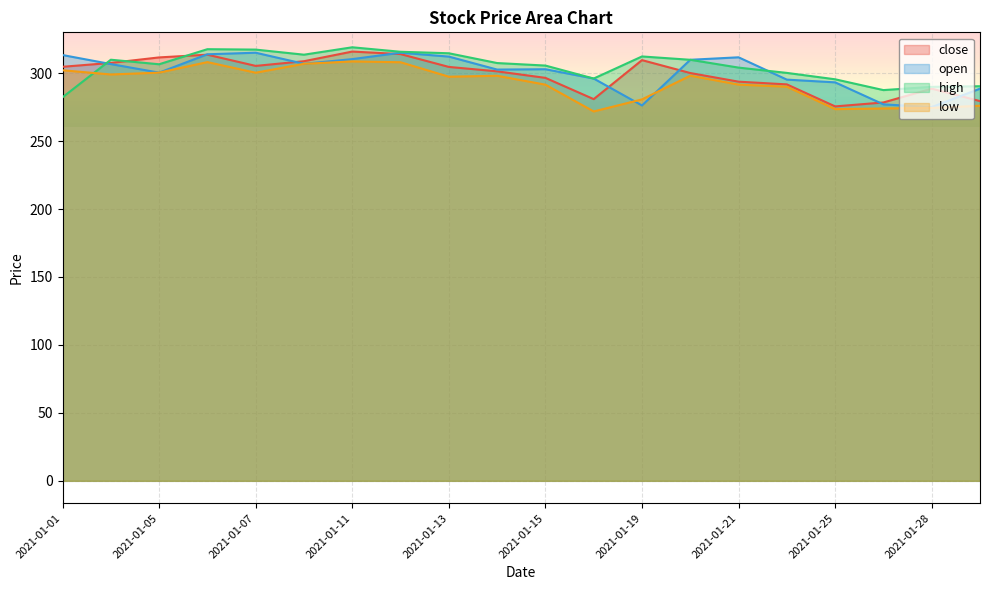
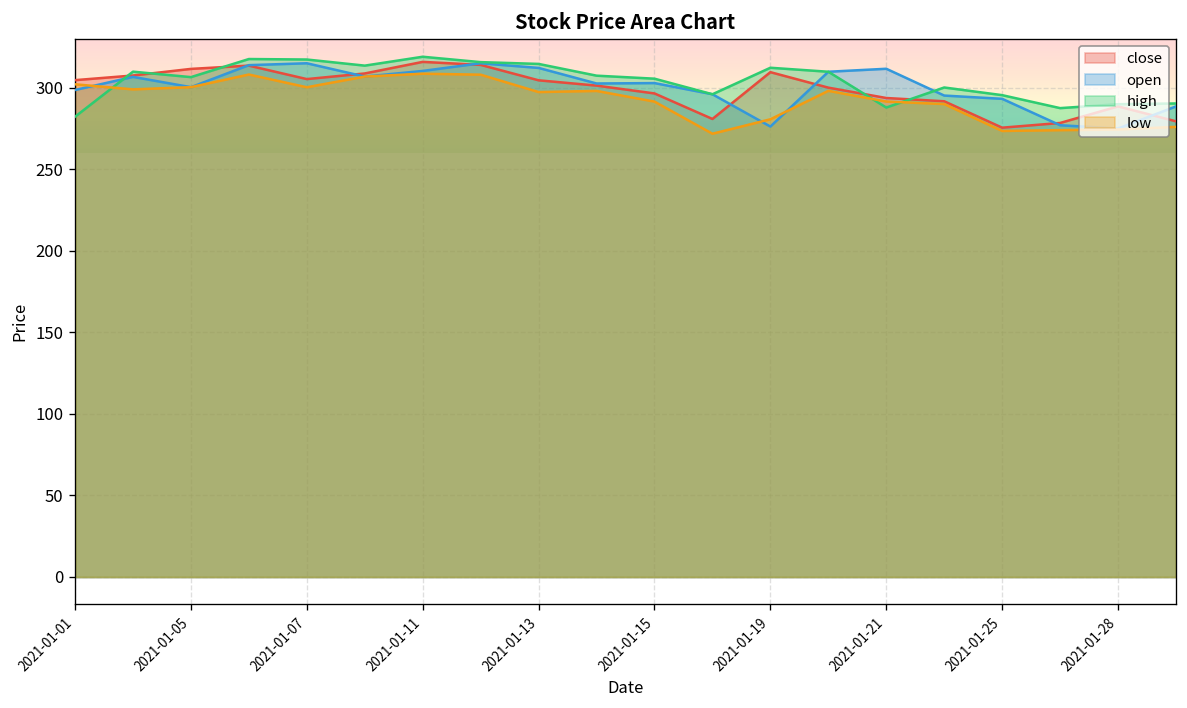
  {
    "open": {
-     "2021-01-01": 313,
+     "2021-01-01": 299,
      "2021-01-07": 315,
      "2021-01-13": 312,
      "2021-01-15": 303,
      "2021-01-19": 276,
      "2021-01-21": 312,
      "2021-01-25": 293
    },
    "high": {
      "2021-01-01": 282,
      "2021-01-05": 307,
      "2021-01-07": 317,
      "2021-01-11": 319,
      "2021-01-13": 315,
      "2021-01-15": 306,
      "2021-01-19": 312,
-     "2021-01-21": 304,
+     "2021-01-21": 288,
      "2021-01-25": 295
    }
  }
